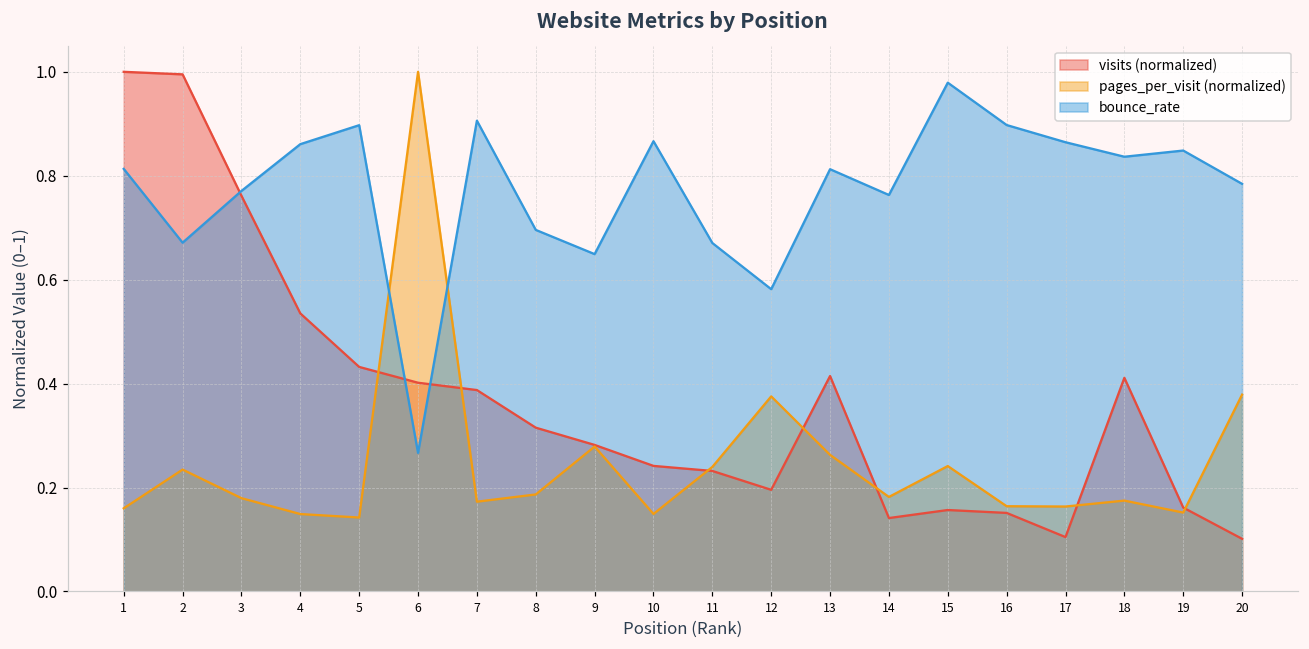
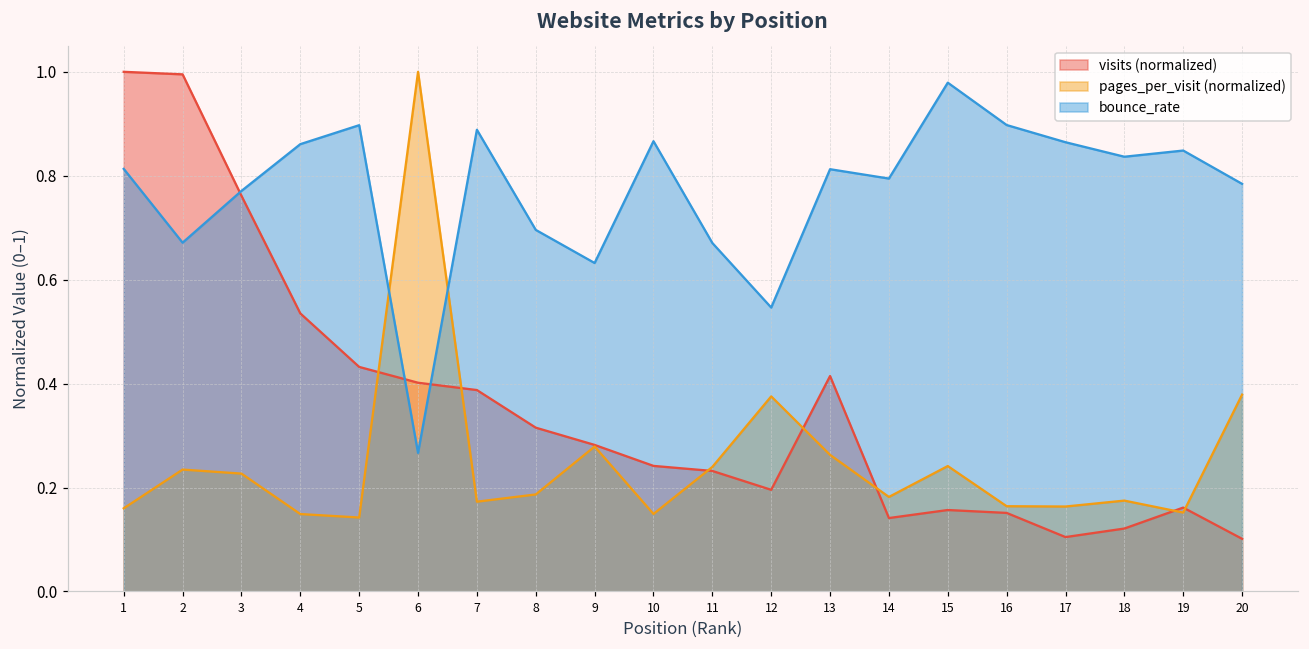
  {
    "visits (normalized)": {
      "1": 1.00,
      "2": 1.00,
      "3": 0.76,
      "4": 0.54,
      "5": 0.43,
      "6": 0.40,
      "7": 0.39,
      "8": 0.32,
      "10": 0.24,
      "11": 0.23,
      "12": 0.20,
      "13": 0.41,
      "14": 0.14,
      "15": 0.16,
      "16": 0.15,
      "17": 0.10,
-     "18": 0.41,
+     "18": 0.12,
      "19": 0.16,
      "20": 0.10
    },
    "pages_per_visit (normalized)": {
      "1": 0.16,
      "2": 0.23,
-     "3": 0.18,
+     "3": 0.23,
      "4": 0.15,
      "5": 0.14,
      "6": 1.00,
      "7": 0.17,
      "8": 0.19,
      "10": 0.15,
      "11": 0.24,
      "12": 0.38,
      "13": 0.26,
      "14": 0.18,
      "15": 0.24,
      "16": 0.16,
      "17": 0.16,
      "18": 0.17,
      "19": 0.15,
      "20": 0.38
    },
    "bounce_rate": {
      "1": 0.81,
      "2": 0.67,
      "3": 0.77,
      "4": 0.86,
      "5": 0.90,
      "6": 0.27,
-     "7": 0.91,
+     "7": 0.89,
      "8": 0.70,
-     "9": 0.65,
+     "9": 0.63,
      "10": 0.87,
      "11": 0.67,
-     "12": 0.58,
+     "12": 0.55,
      "13": 0.81,
-     "14": 0.76,
+     "14": 0.79,
      "15": 0.98,
      "16": 0.90,
      "17": 0.86,
      "18": 0.84,
      "19": 0.85,
      "20": 0.78
    }
  }
